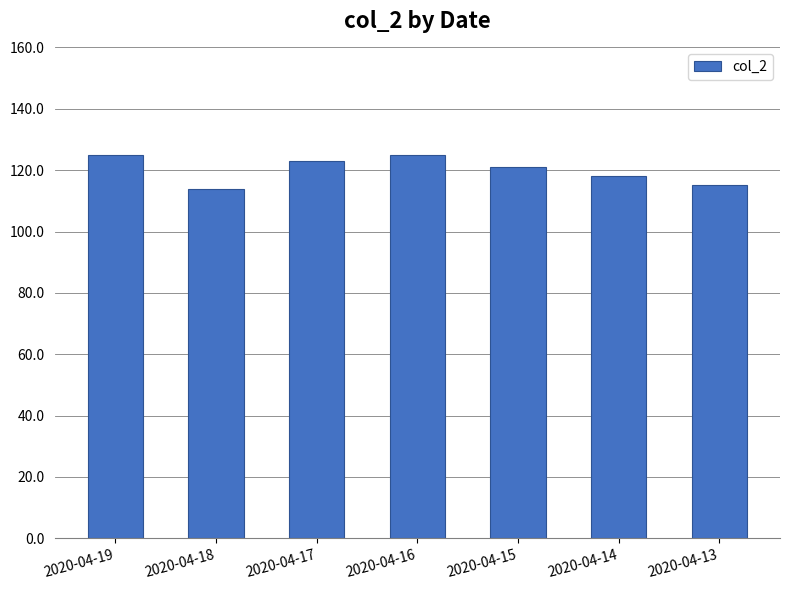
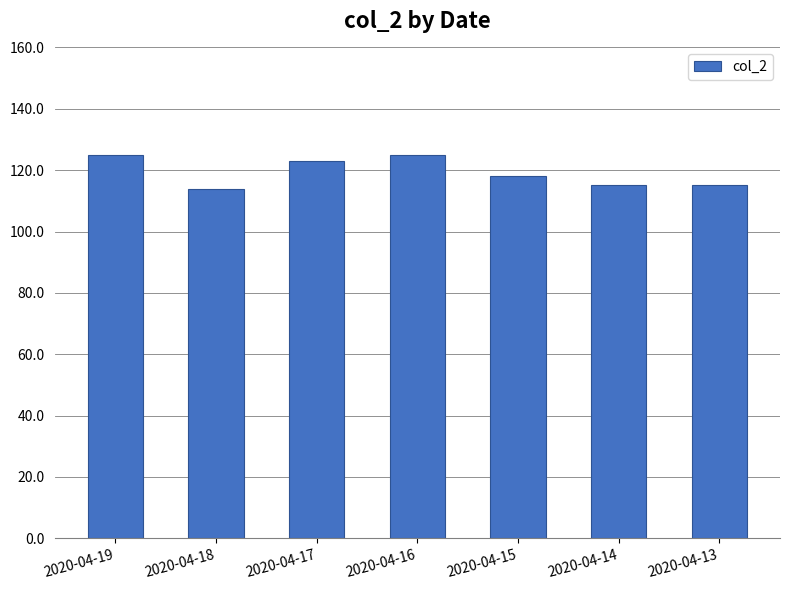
  {
    "2020-04-19": 125,
    "2020-04-18": 114,
    "2020-04-17": 123,
    "2020-04-16": 125,
-   "2020-04-15": 121,
-   "2020-04-14": 118,
+   "2020-04-15": 118,
+   "2020-04-14": 115,
    "2020-04-13": 115
  }
